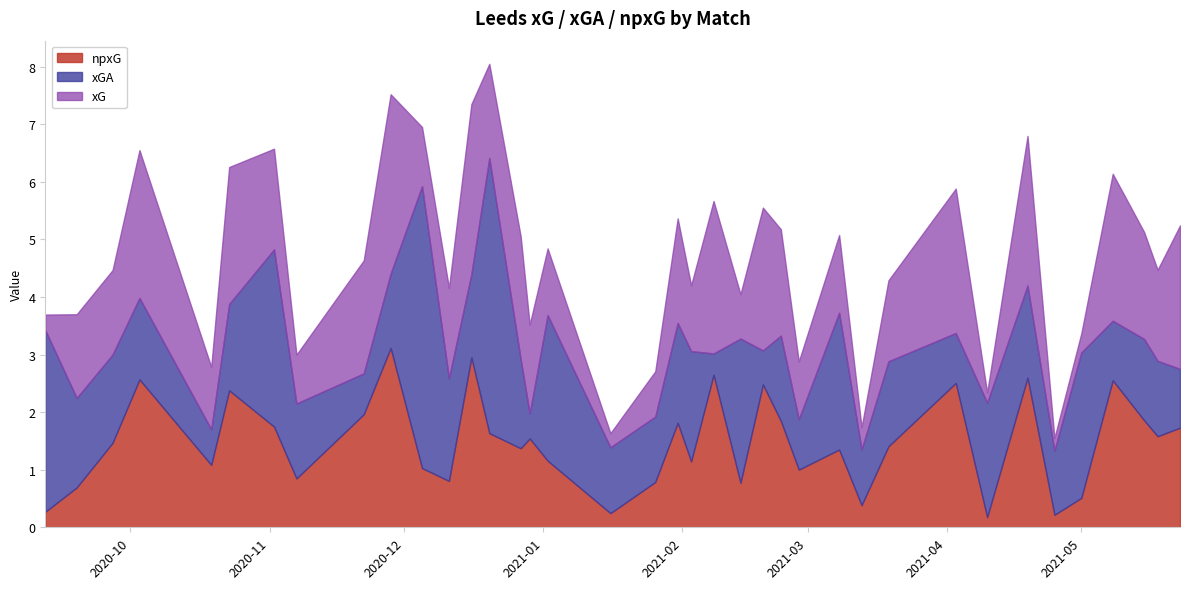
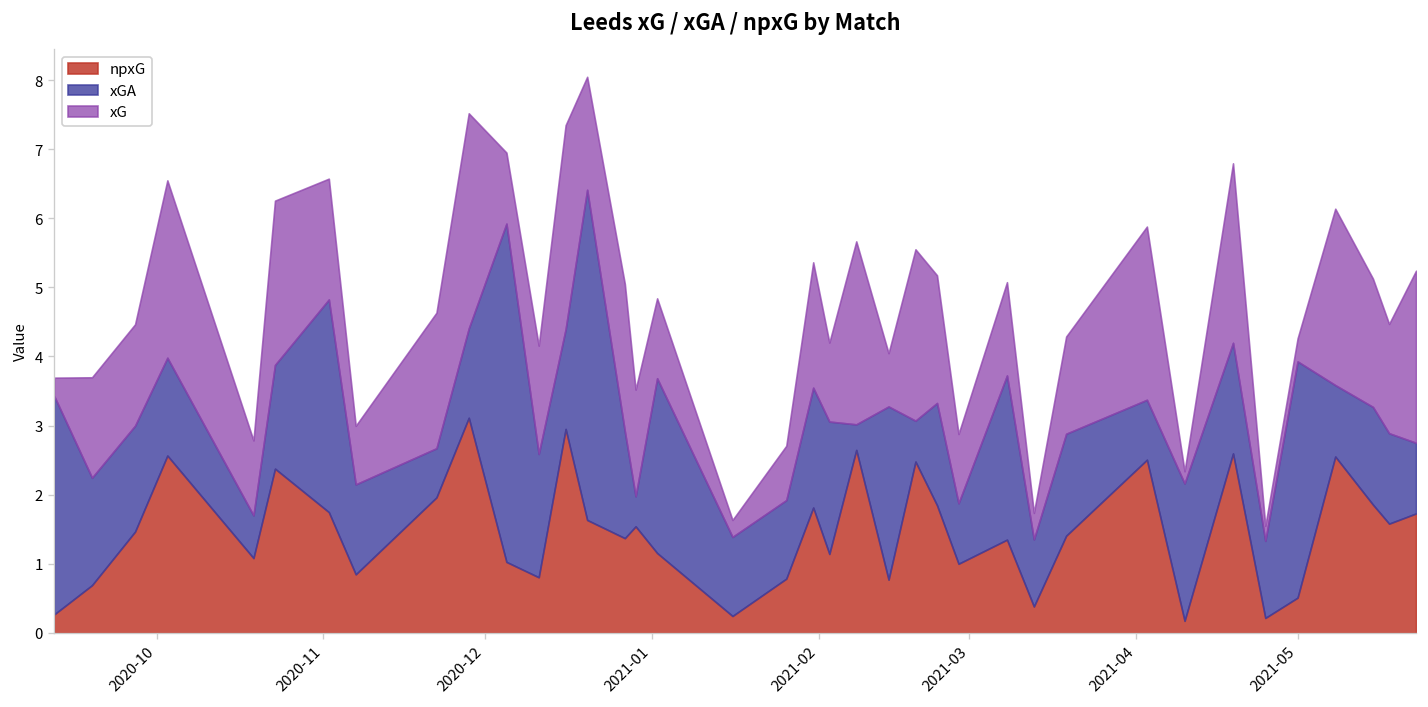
  {
    "npxG": {
      "2021-05": 0.5
    },
    "xGA": {
-     "2021-05": 2.5
+     "2021-05": 3.4
    },
    "xG": {
      "2021-05": 0.3
    }
  }
